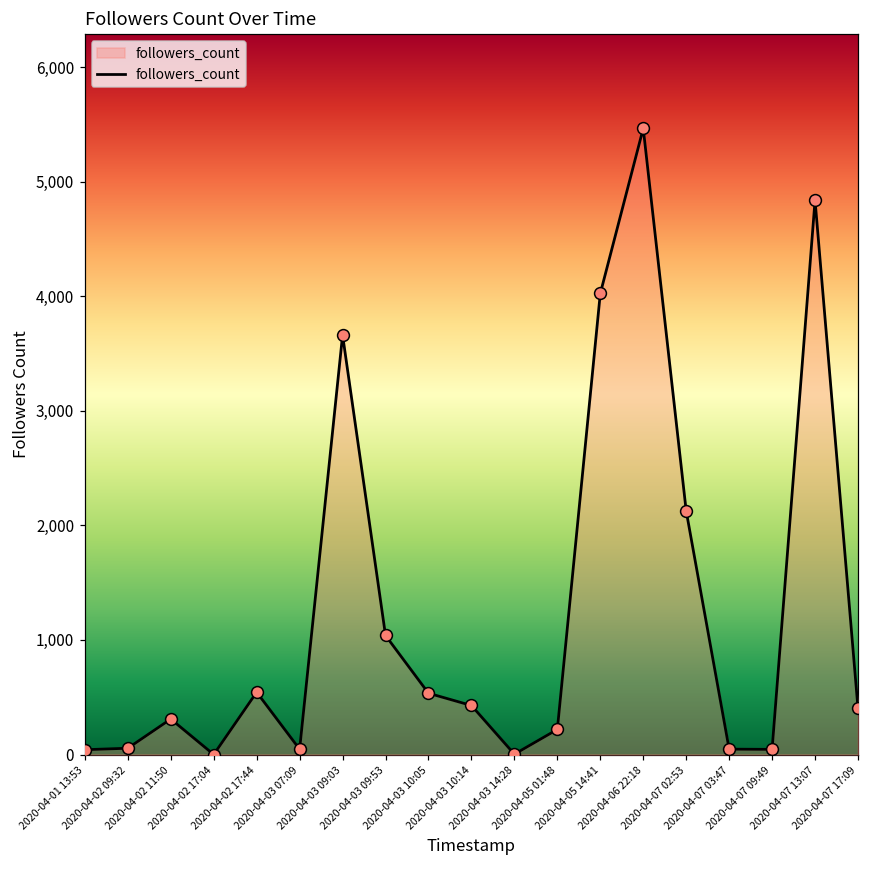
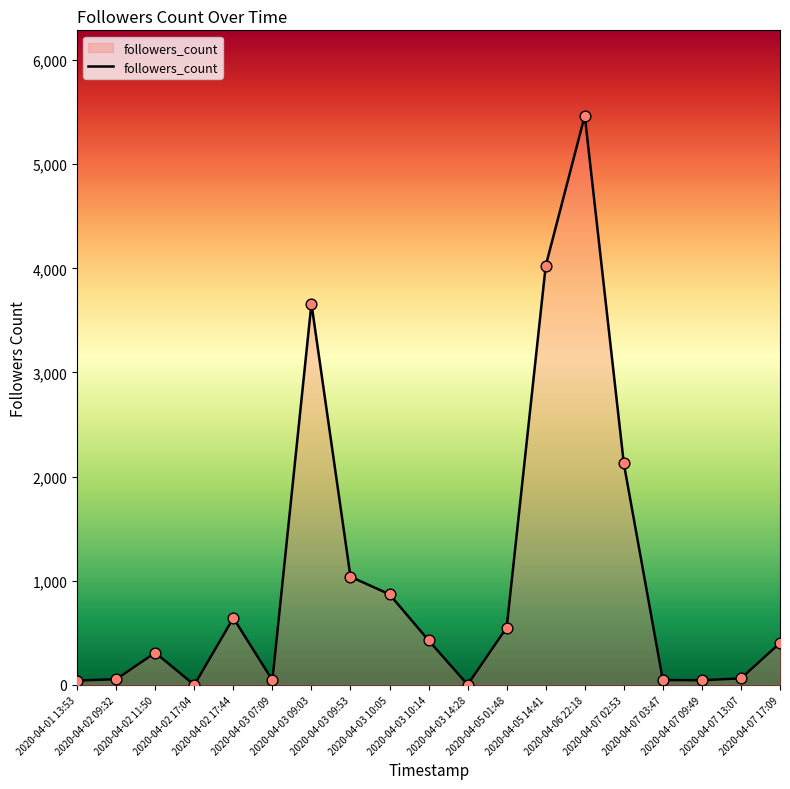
  {
    "2020-04-01 13:53": "40",
    "2020-04-02 09:32": "60",
    "2020-04-02 11:50": "310",
    "2020-04-02 17:04": "0",
-   "2020-04-02 17:44": "540",
+   "2020-04-02 17:44": "640",
    "2020-04-03 07:09": "50",
    "2020-04-03 09:03": "3,660",
    "2020-04-03 09:53": "1,040",
-   "2020-04-03 10:05": "540",
+   "2020-04-03 10:05": "870",
    "2020-04-03 10:14": "430",
    "2020-04-03 14:28": "0",
-   "2020-04-05 01:48": "220",
+   "2020-04-05 01:48": "550",
    "2020-04-05 14:41": "4,020",
    "2020-04-06 22:18": "5,470",
    "2020-04-07 02:53": "2,130",
    "2020-04-07 03:47": "50",
    "2020-04-07 09:49": "50",
-   "2020-04-07 13:07": "4,840",
+   "2020-04-07 13:07": "60",
    "2020-04-07 17:09": "400"
  }
